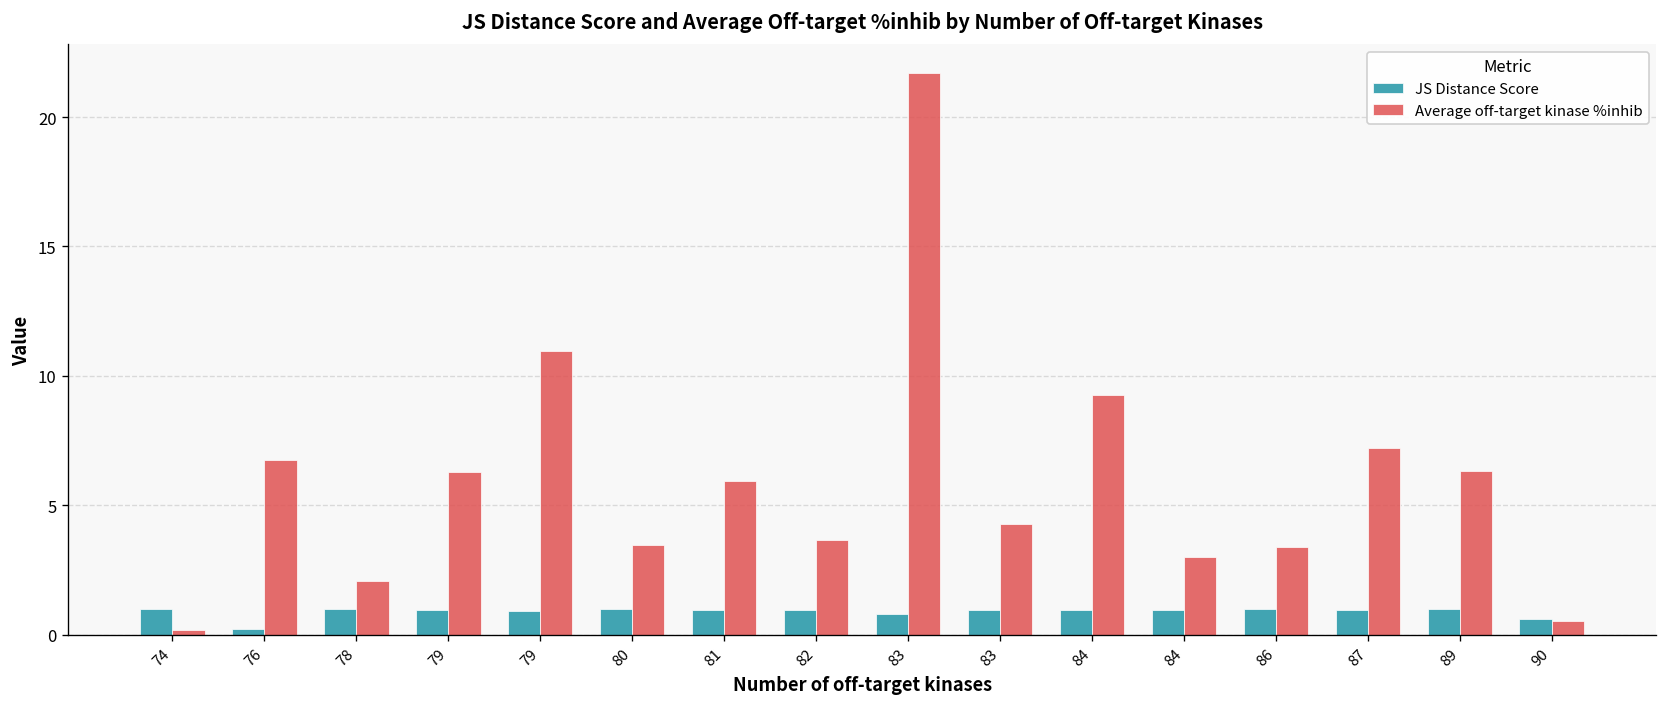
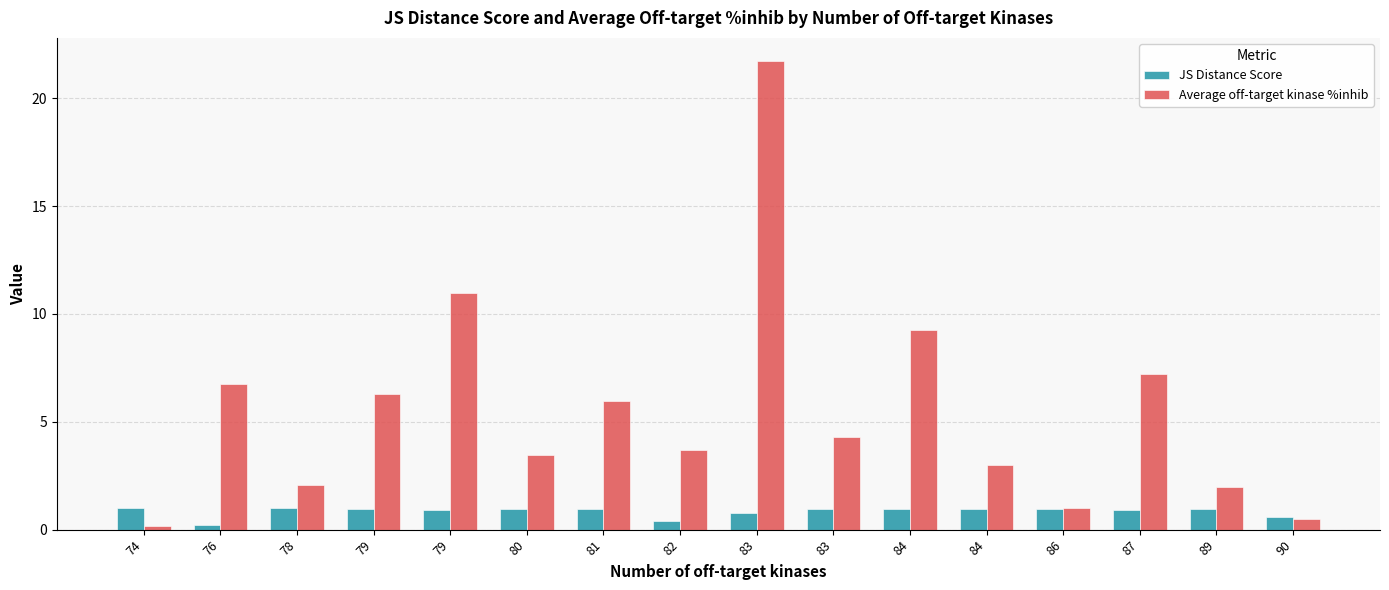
  {
    "JS Distance Score": {
      "74": 1.0,
      "76": 0.2,
      "78": 1.0,
      "80": 1.0,
      "81": 1.0,
-     "82": 1.0,
+     "82": 0.4,
      "86": 1.0,
      "87": 0.9,
      "89": 1.0,
      "90": 0.6
    },
    "Average off-target kinase %inhib": {
      "74": 0.2,
      "76": 6.8,
      "78": 2.1,
      "80": 3.5,
      "81": 5.9,
      "82": 3.7,
-     "86": 3.4,
+     "86": 1.0,
      "87": 7.2,
-     "89": 6.3,
+     "89": 2.0,
      "90": 0.5
    }
  }
